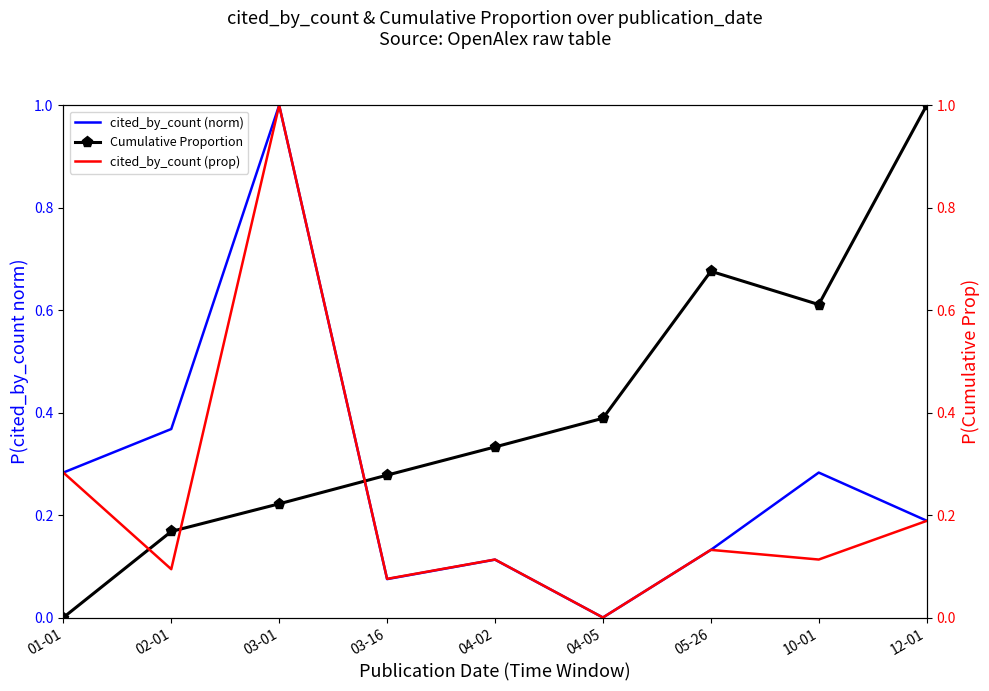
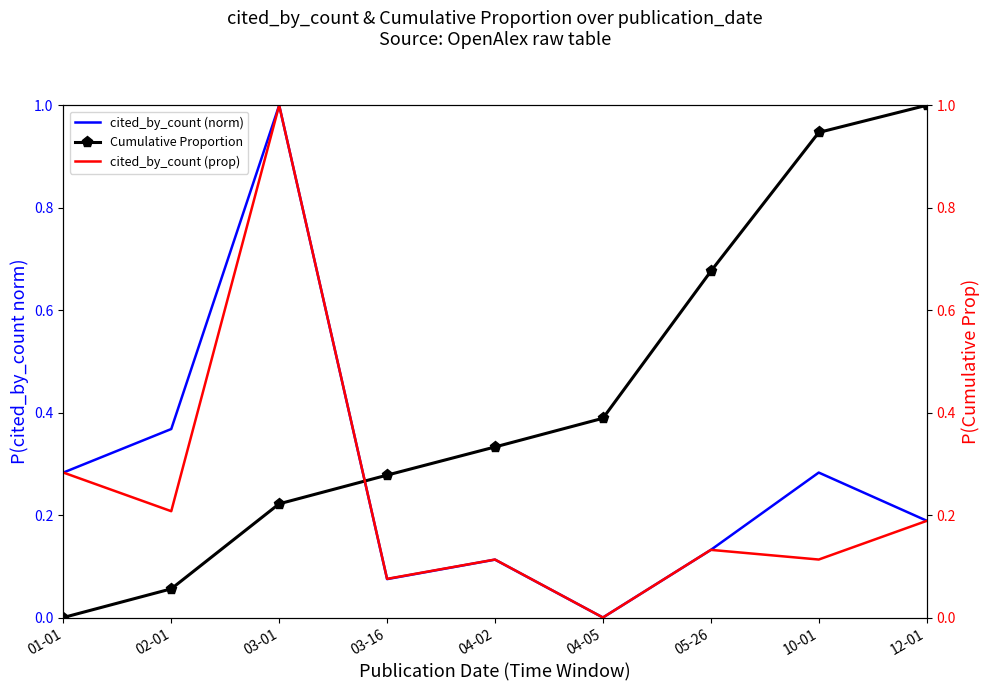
  {
    "cited_by_count (norm)": {
      "01-01": 0.28,
      "02-01": 0.37,
      "03-01": 1.00,
      "03-16": 0.08,
      "04-02": 0.11,
      "04-05": 0.00,
      "05-26": 0.13,
      "10-01": 0.28,
      "12-01": 0.19
    },
    "Cumulative Proportion": {
      "01-01": 0.00,
-     "02-01": 0.17,
+     "02-01": 0.06,
      "03-01": 0.22,
      "03-16": 0.28,
      "04-02": 0.33,
      "04-05": 0.39,
      "05-26": 0.68,
-     "10-01": 0.61,
+     "10-01": 0.95,
      "12-01": 1.00
    },
    "cited_by_count (prop)": {
      "01-01": 0.28,
-     "02-01": 0.09,
+     "02-01": 0.21,
      "03-01": 1.00,
      "03-16": 0.08,
      "04-02": 0.11,
      "04-05": 0.00,
      "05-26": 0.13,
      "10-01": 0.11,
      "12-01": 0.19
    }
  }
